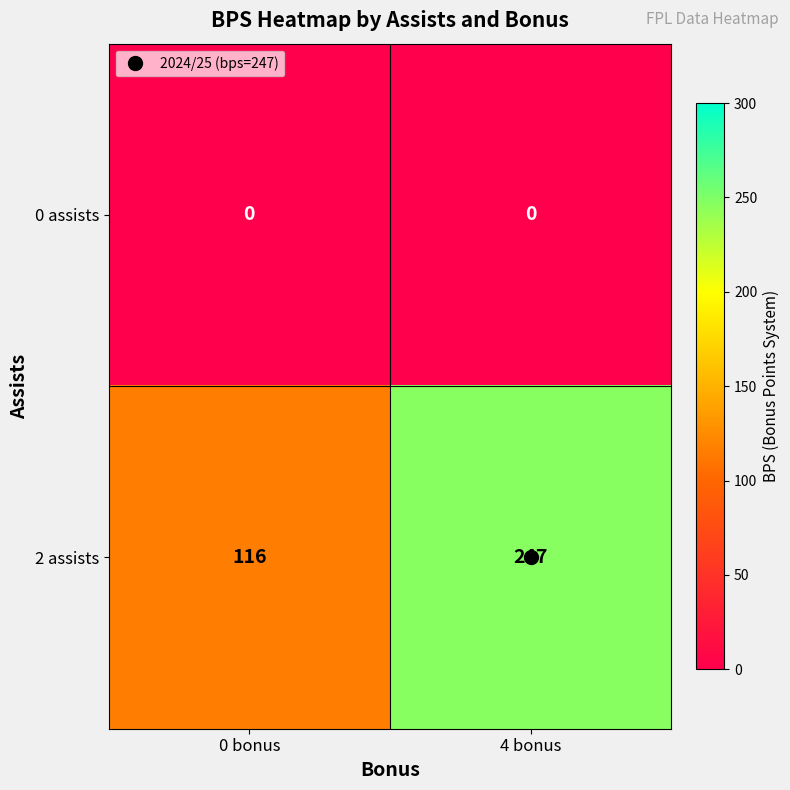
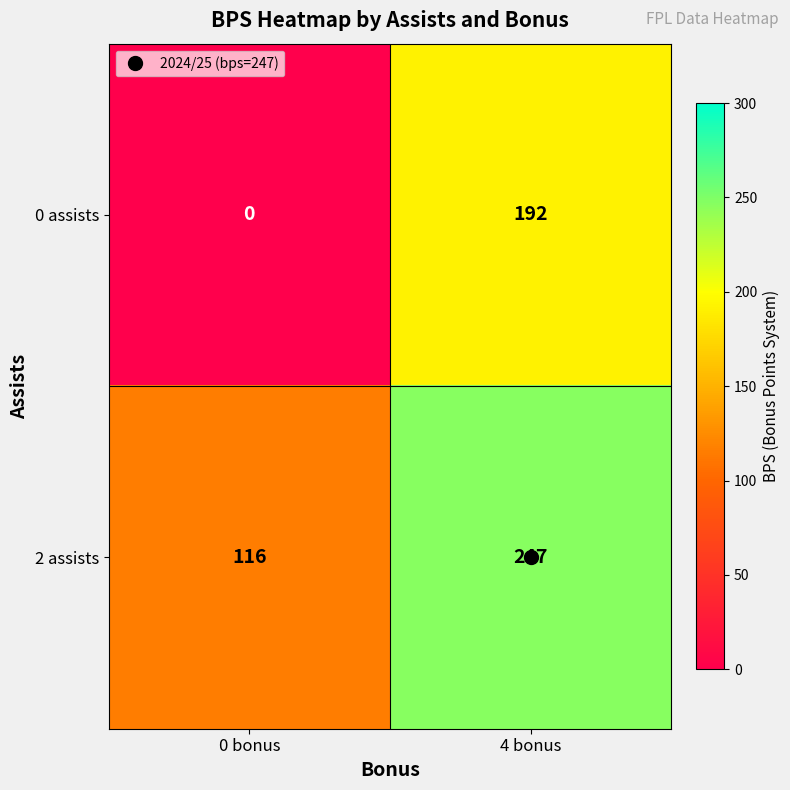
  {
    "0 assists": {
      "0 bonus": 0,
-     "4 bonus": 0
+     "4 bonus": 192
    },
    "2 assists": {
      "0 bonus": 116
    }
  }
